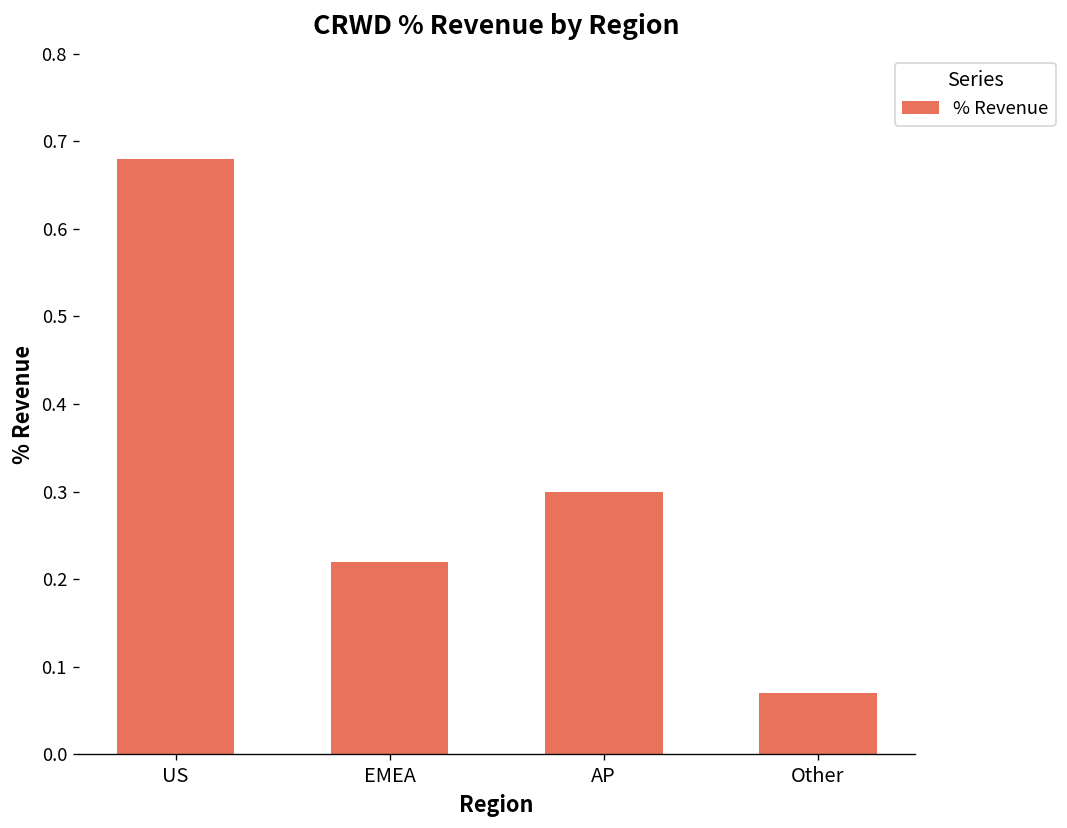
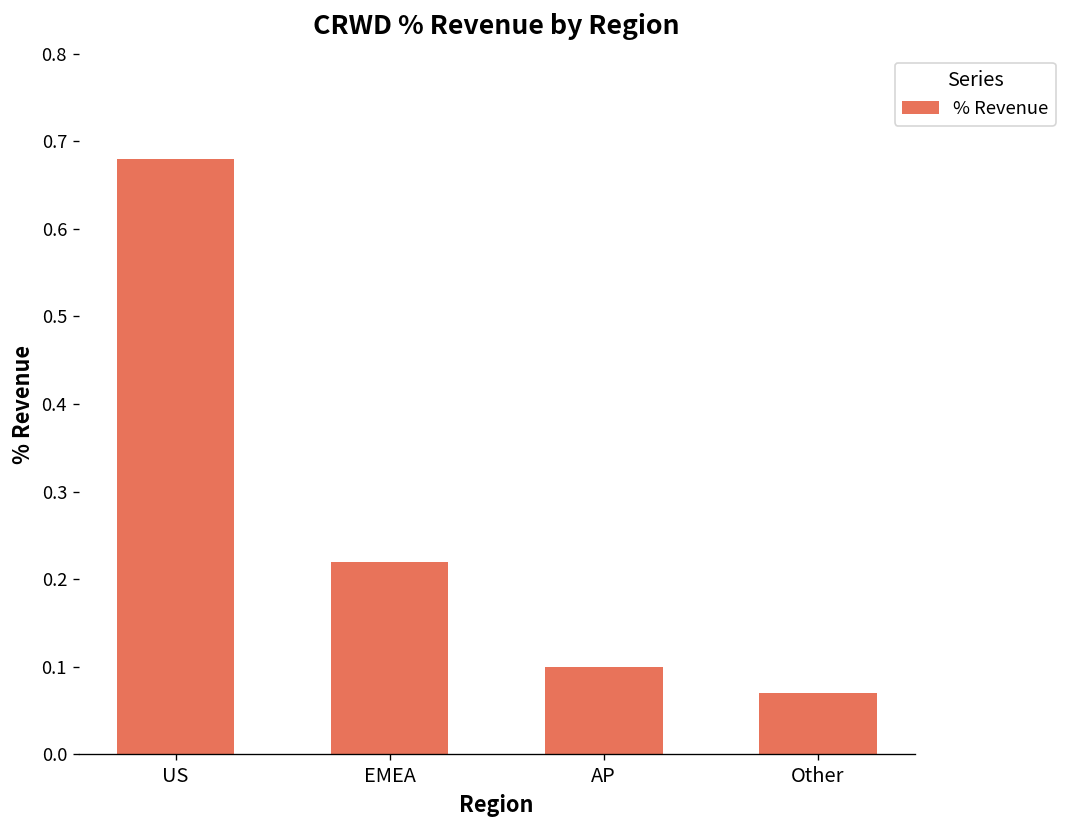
  {
    "US": 0.68,
    "EMEA": 0.22,
-   "AP": 0.3,
+   "AP": 0.1,
    "Other": 0.07
  }
